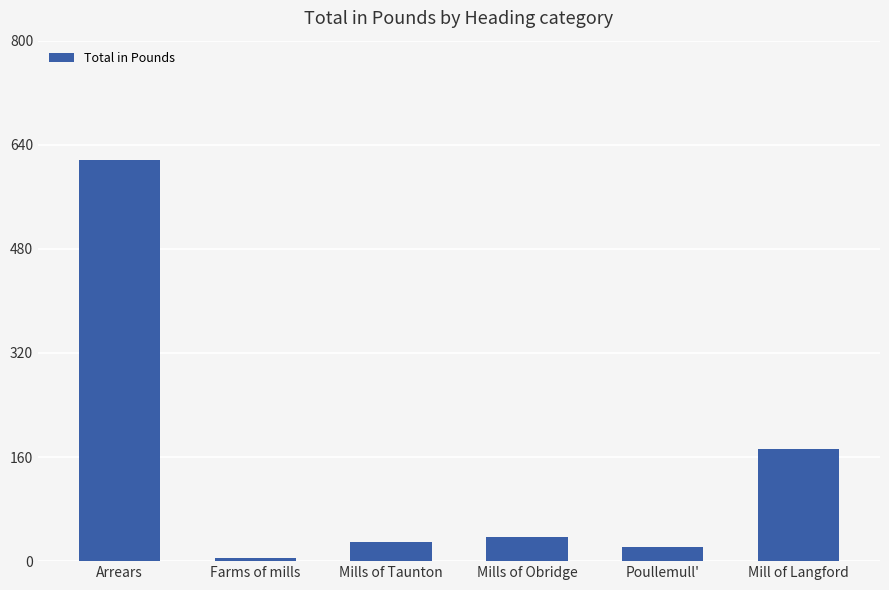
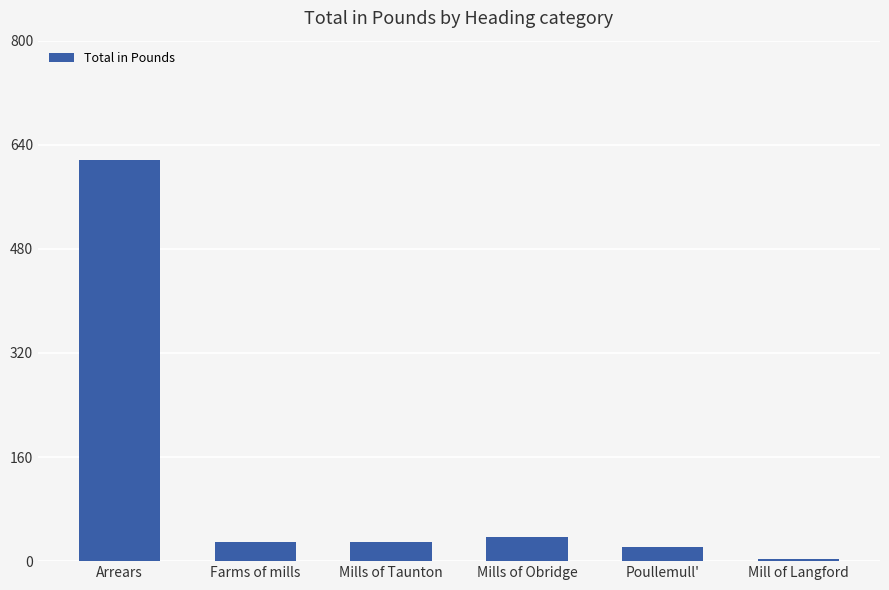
  {
    "Arrears": 620,
-   "Farms of mills": 0,
+   "Farms of mills": 30,
    "Mills of Taunton": 30,
    "Mills of Obridge": 40,
    "Poullemull'": 20,
-   "Mill of Langford": 170
+   "Mill of Langford": 0
  }
